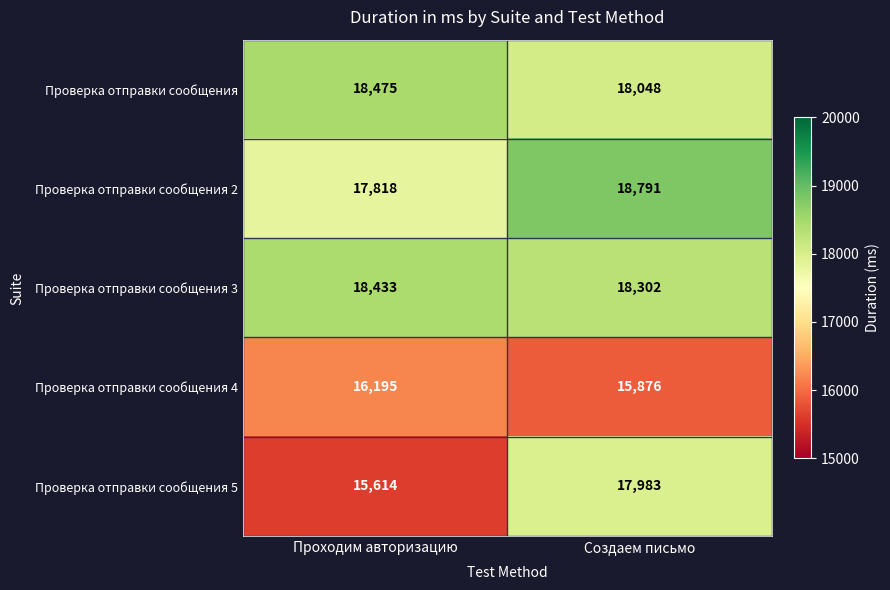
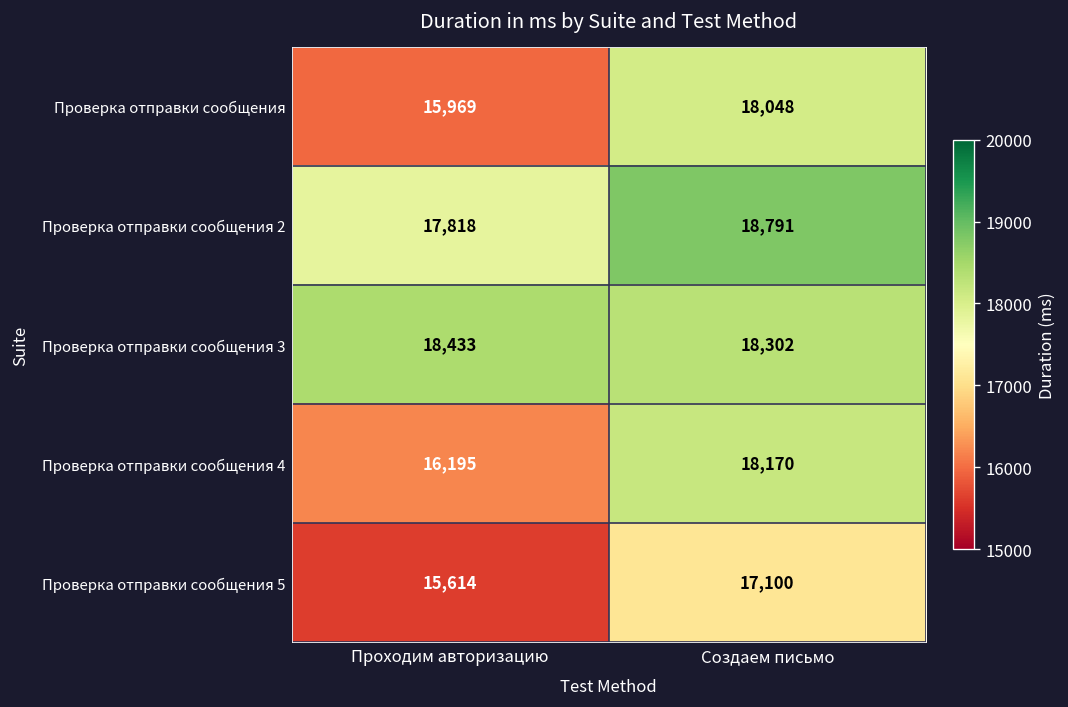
  {
    "Проверка отправки сообщения": {
-     "Проходим авторизацию": "18,475",
+     "Проходим авторизацию": "15,969",
      "Создаем письмо": "18,048"
    },
    "Проверка отправки сообщения 2": {
      "Проходим авторизацию": "17,818",
      "Создаем письмо": "18,791"
    },
    "Проверка отправки сообщения 3": {
      "Проходим авторизацию": "18,433",
      "Создаем письмо": "18,302"
    },
    "Проверка отправки сообщения 4": {
      "Проходим авторизацию": "16,195",
-     "Создаем письмо": "15,876"
+     "Создаем письмо": "18,170"
    },
    "Проверка отправки сообщения 5": {
      "Проходим авторизацию": "15,614",
-     "Создаем письмо": "17,983"
+     "Создаем письмо": "17,100"
    }
  }
